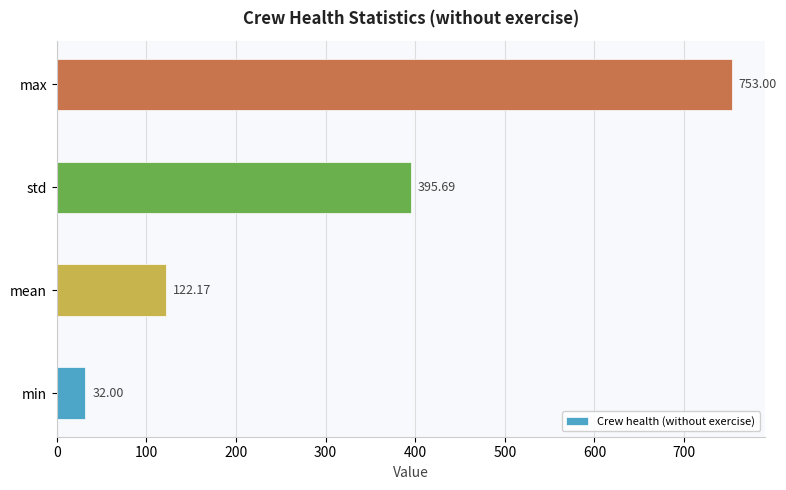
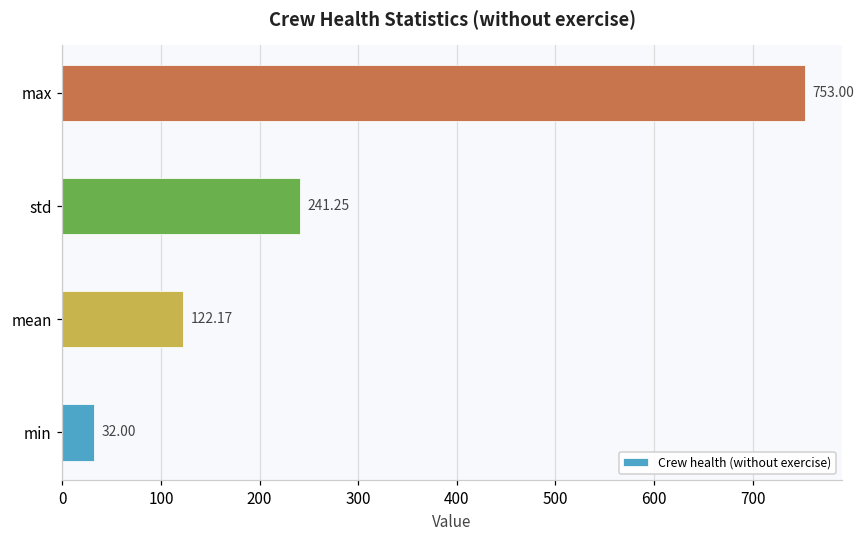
  {
    "max": 753.00,
-   "std": 395.69,
+   "std": 241.25,
    "mean": 122.17,
    "min": 32.00
  }
